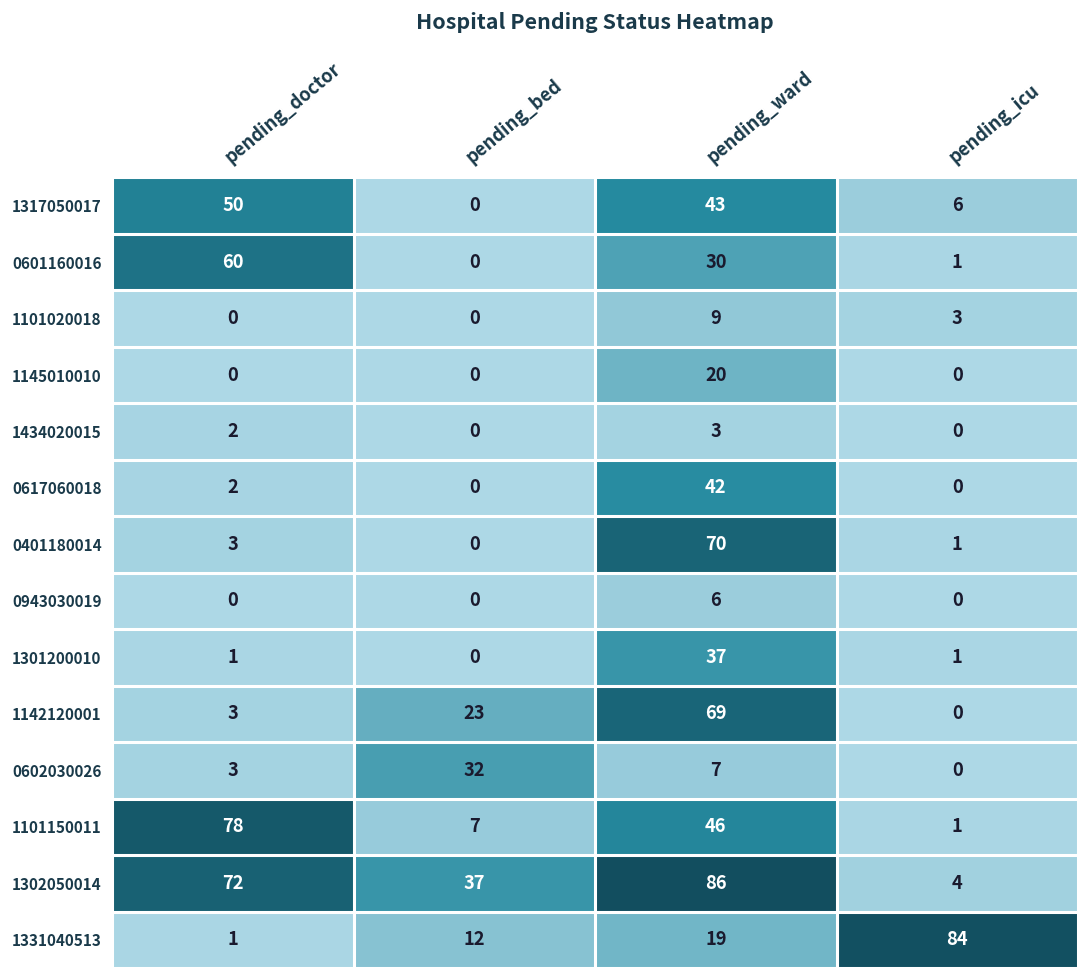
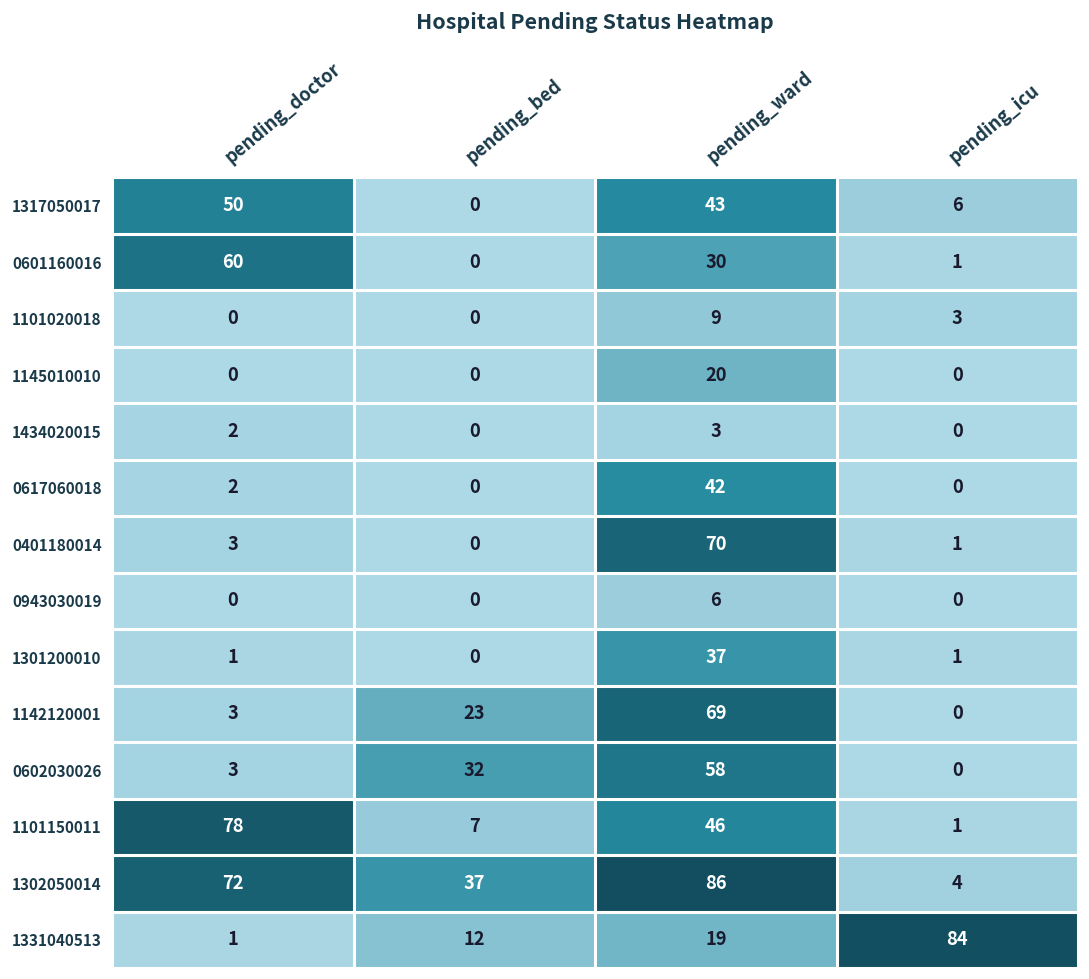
  {
    "1317050017": {
      "pending_doctor": 50,
      "pending_bed": 0,
      "pending_ward": 43,
      "pending_icu": 6
    },
    "0601160016": {
      "pending_doctor": 60,
      "pending_bed": 0,
      "pending_ward": 30,
      "pending_icu": 1
    },
    "1101020018": {
      "pending_doctor": 0,
      "pending_bed": 0,
      "pending_ward": 9,
      "pending_icu": 3
    },
    "1145010010": {
      "pending_doctor": 0,
      "pending_bed": 0,
      "pending_ward": 20,
      "pending_icu": 0
    },
    "1434020015": {
      "pending_doctor": 2,
      "pending_bed": 0,
      "pending_ward": 3,
      "pending_icu": 0
    },
    "0617060018": {
      "pending_doctor": 2,
      "pending_bed": 0,
      "pending_ward": 42,
      "pending_icu": 0
    },
    "0401180014": {
      "pending_doctor": 3,
      "pending_bed": 0,
      "pending_ward": 70,
      "pending_icu": 1
    },
    "0943030019": {
      "pending_doctor": 0,
      "pending_bed": 0,
      "pending_ward": 6,
      "pending_icu": 0
    },
    "1301200010": {
      "pending_doctor": 1,
      "pending_bed": 0,
      "pending_ward": 37,
      "pending_icu": 1
    },
    "1142120001": {
      "pending_doctor": 3,
      "pending_bed": 23,
      "pending_ward": 69,
      "pending_icu": 0
    },
    "0602030026": {
      "pending_doctor": 3,
      "pending_bed": 32,
-     "pending_ward": 7,
+     "pending_ward": 58,
      "pending_icu": 0
    },
    "1101150011": {
      "pending_doctor": 78,
      "pending_bed": 7,
      "pending_ward": 46,
      "pending_icu": 1
    },
    "1302050014": {
      "pending_doctor": 72,
      "pending_bed": 37,
      "pending_ward": 86,
      "pending_icu": 4
    },
    "1331040513": {
      "pending_doctor": 1,
      "pending_bed": 12,
      "pending_ward": 19,
      "pending_icu": 84
    }
  }
